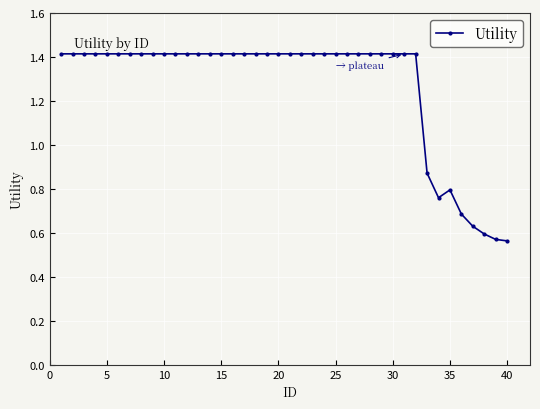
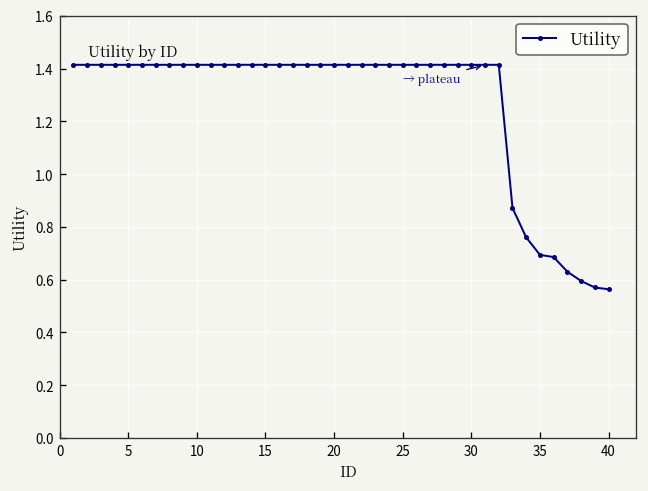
  {
    "5": 1.41,
    "10": 1.41,
    "15": 1.41,
    "20": 1.41,
    "25": 1.41,
    "30": 1.41,
-   "35": 0.80,
+   "35": 0.69,
    "40": 0.56
  }
